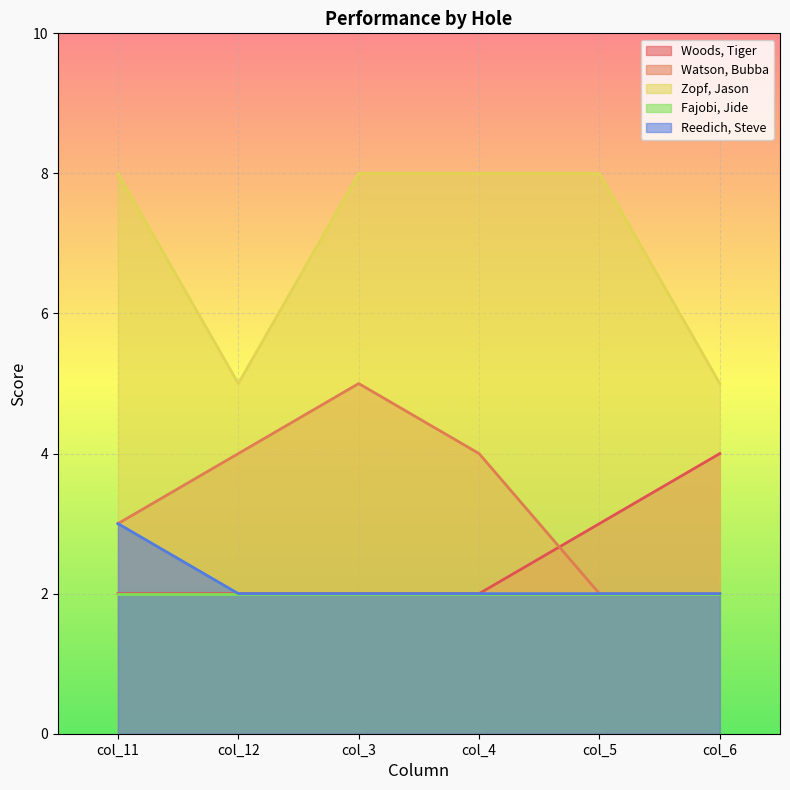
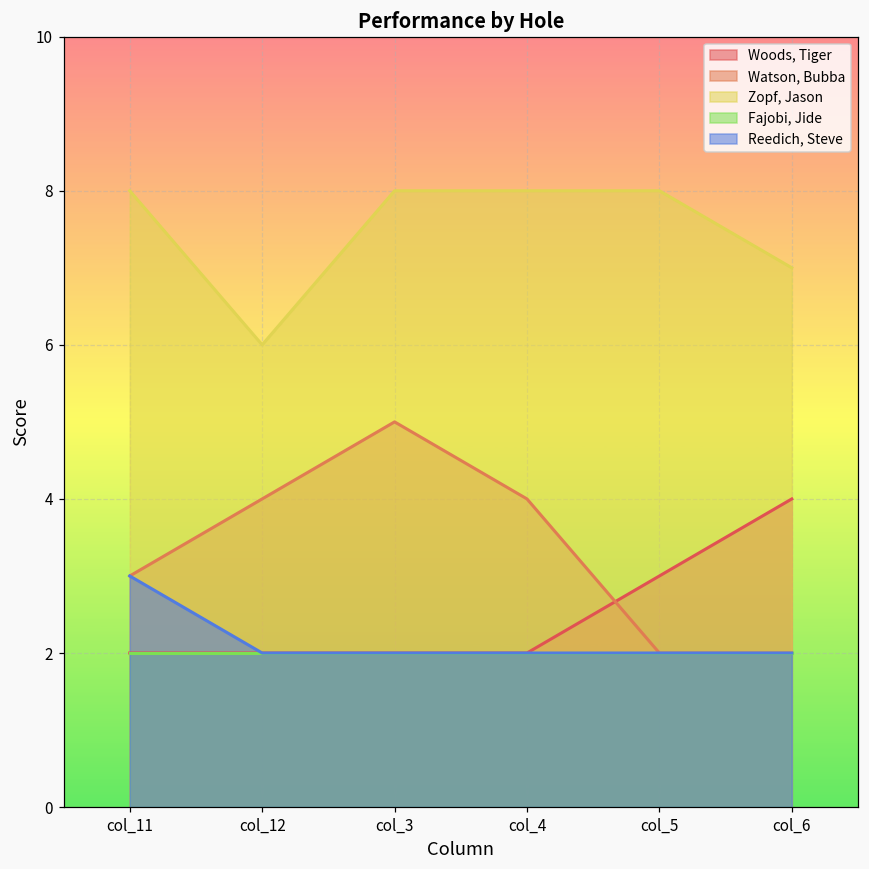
  {
    "Zopf, Jason": {
      "col_11": 8,
-     "col_12": 5,
+     "col_12": 6,
      "col_3": 8,
      "col_4": 8,
      "col_5": 8,
-     "col_6": 5
+     "col_6": 7
    }
  }
